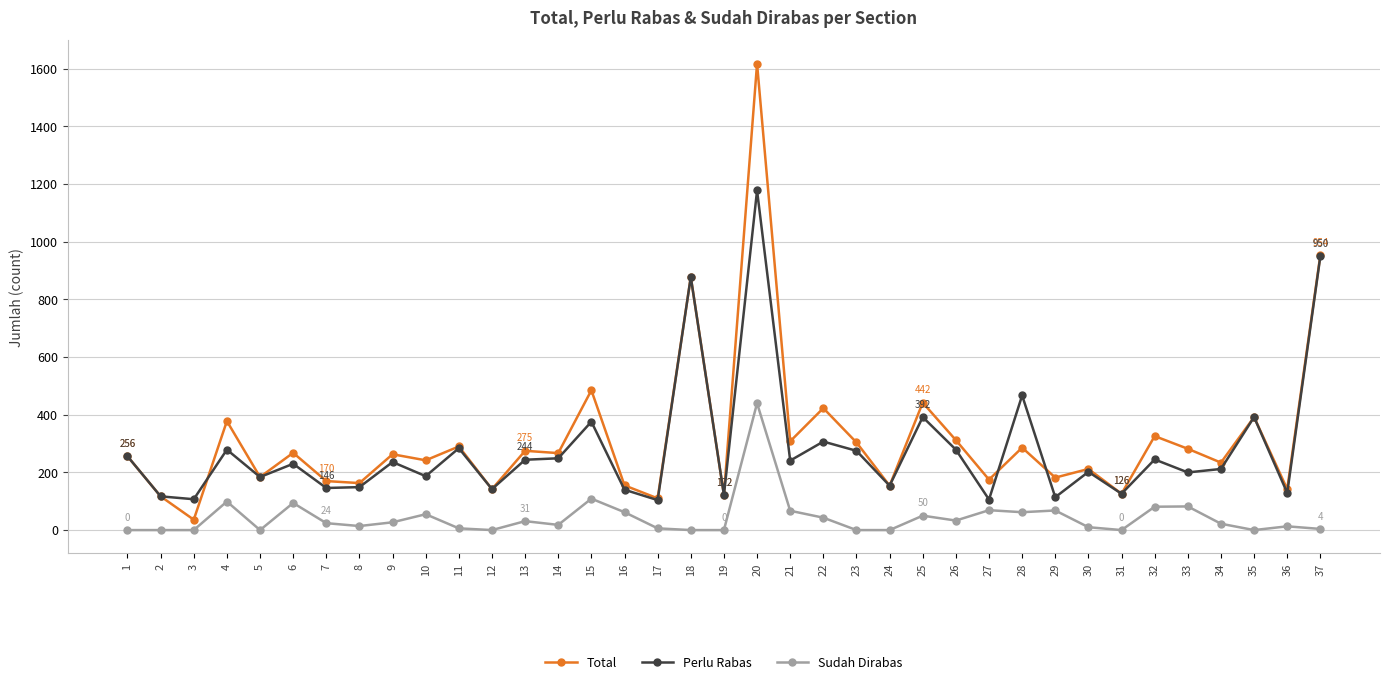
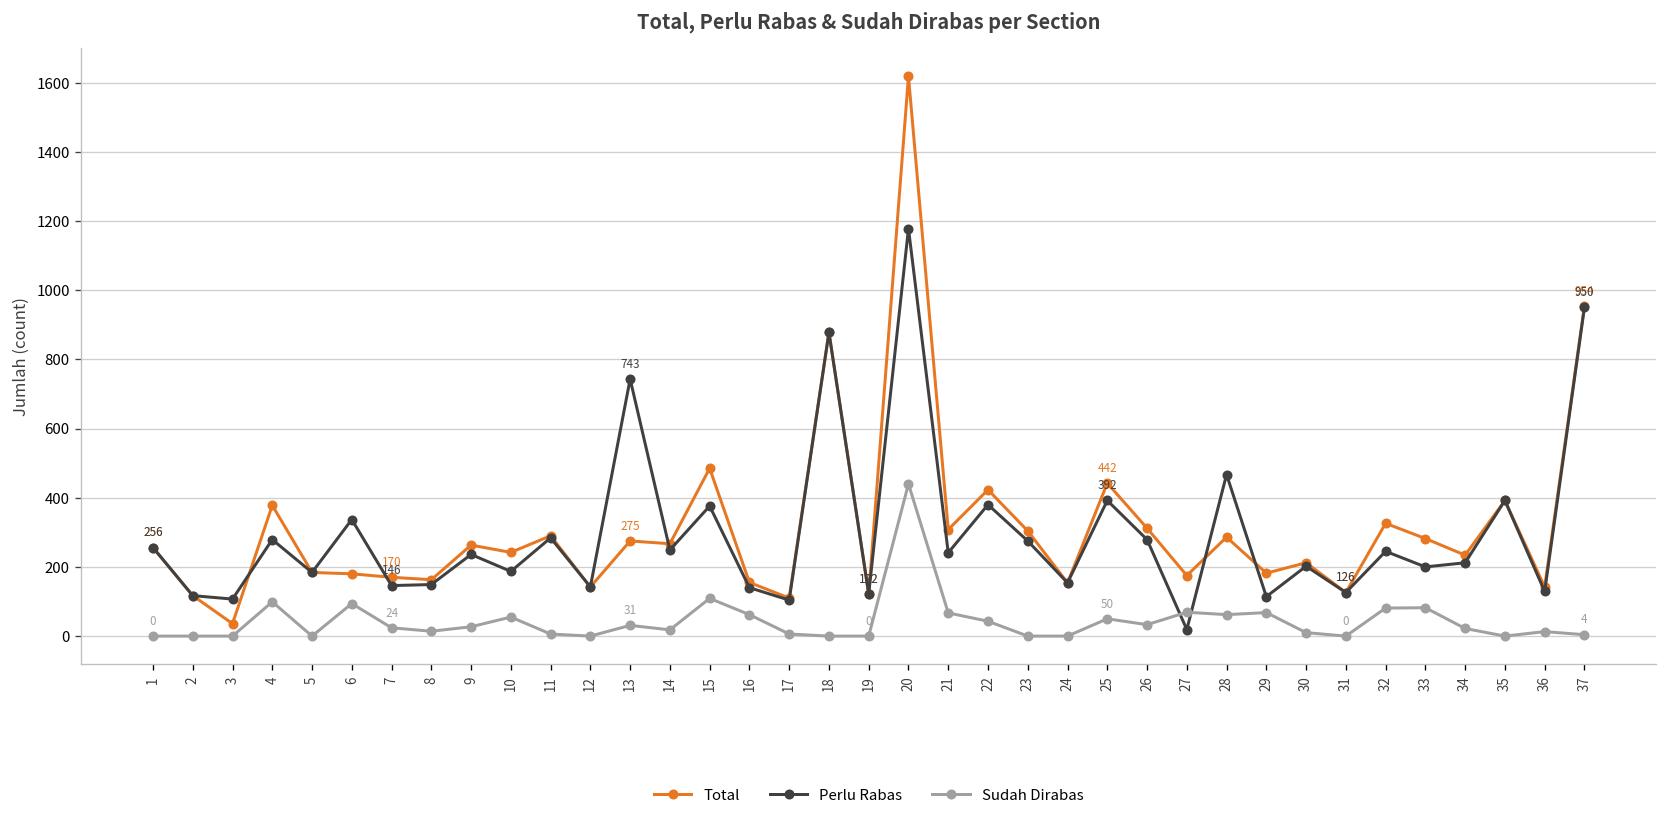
  {
    "Total": {
      "3": 40,
      "4": 380,
-     "6": 270,
+     "6": 180,
      "8": 160,
      "9": 260,
      "10": 240,
      "14": 270,
      "15": 490,
      "16": 160,
      "20": 1620,
      "21": 310,
      "22": 420,
      "23": 300,
      "26": 310,
      "27": 180,
      "28": 290,
      "29": 180,
      "30": 210,
      "32": 330,
      "33": 280,
      "34": 230,
      "36": 140
    },
    "Perlu Rabas": {
-     "6": 230,
-     "13": 244,
-     "22": 310,
-     "27": 110
+     "6": 340,
+     "13": 743,
+     "22": 380,
+     "27": 20
    },
    "Sudah Dirabas": {
      "1": 0,
      "7": 24,
      "13": 31,
      "19": 0,
      "25": 50,
      "31": 0,
      "37": 4
    }
  }
